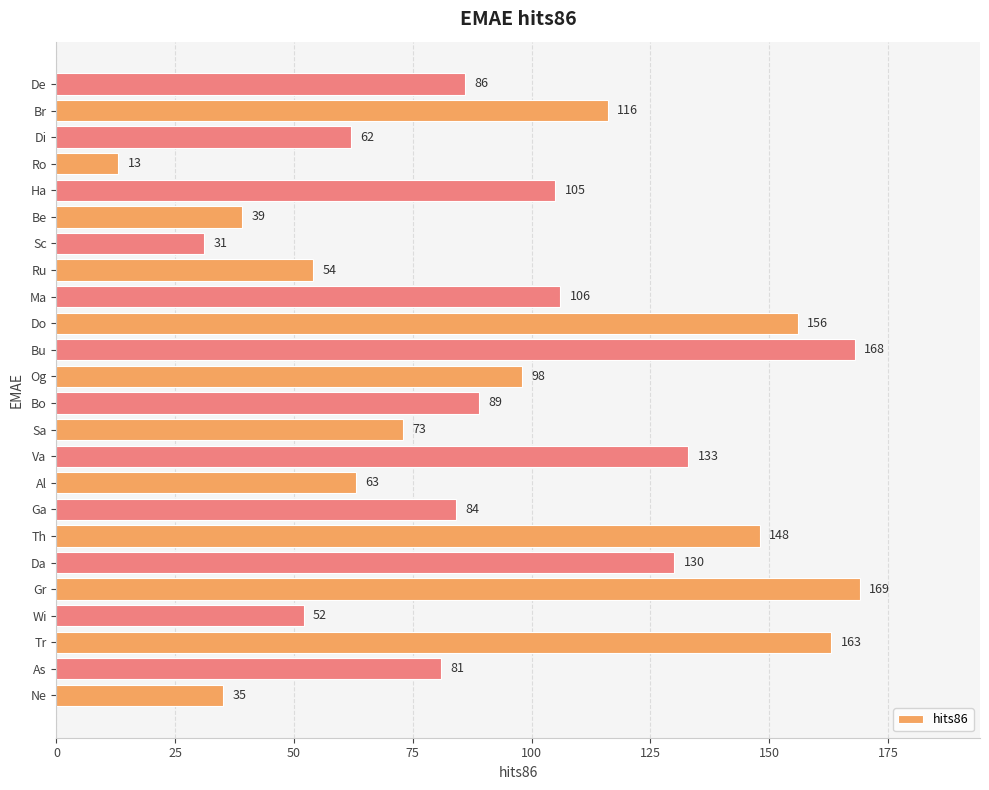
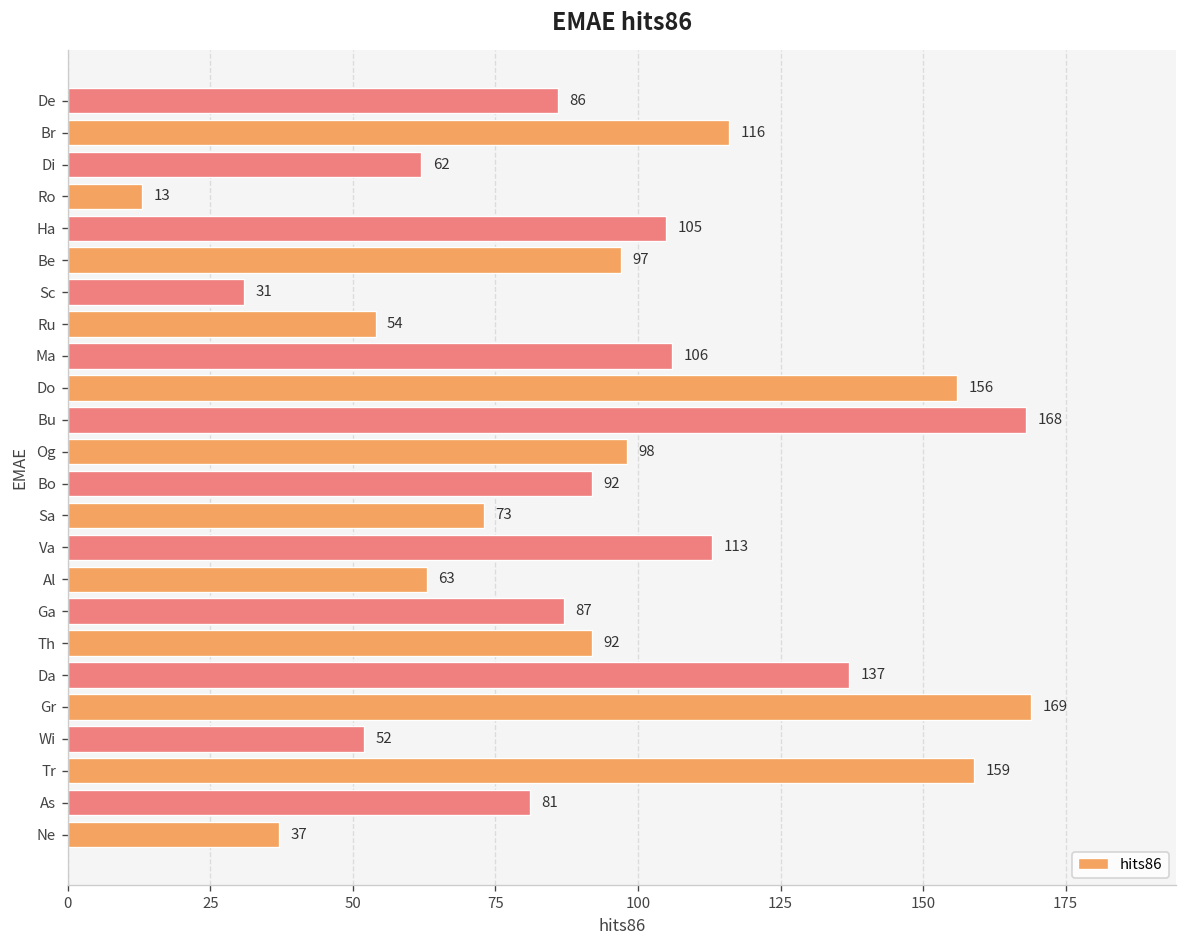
  {
    "De": 86,
    "Br": 116,
    "Di": 62,
    "Ro": 13,
    "Ha": 105,
-   "Be": 39,
+   "Be": 97,
    "Sc": 31,
    "Ru": 54,
    "Ma": 106,
    "Do": 156,
    "Bu": 168,
    "Og": 98,
-   "Bo": 89,
+   "Bo": 92,
    "Sa": 73,
-   "Va": 133,
+   "Va": 113,
    "Al": 63,
-   "Ga": 84,
-   "Th": 148,
-   "Da": 130,
+   "Ga": 87,
+   "Th": 92,
+   "Da": 137,
    "Gr": 169,
    "Wi": 52,
-   "Tr": 163,
+   "Tr": 159,
    "As": 81,
-   "Ne": 35
+   "Ne": 37
  }
